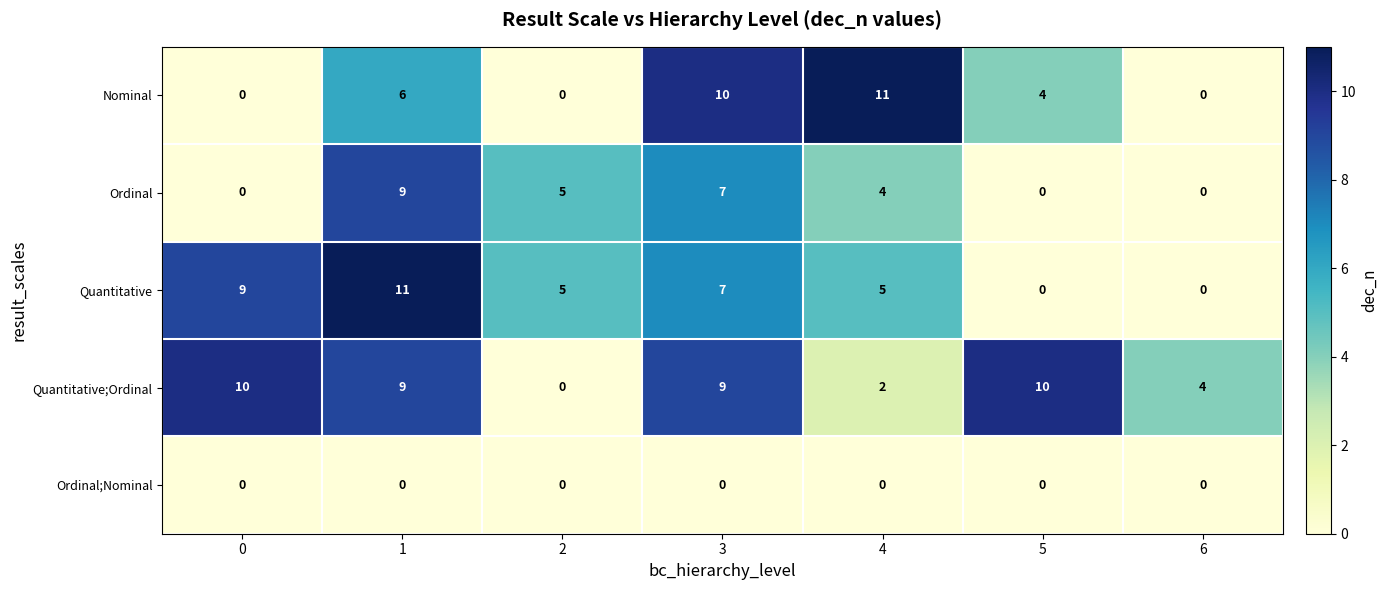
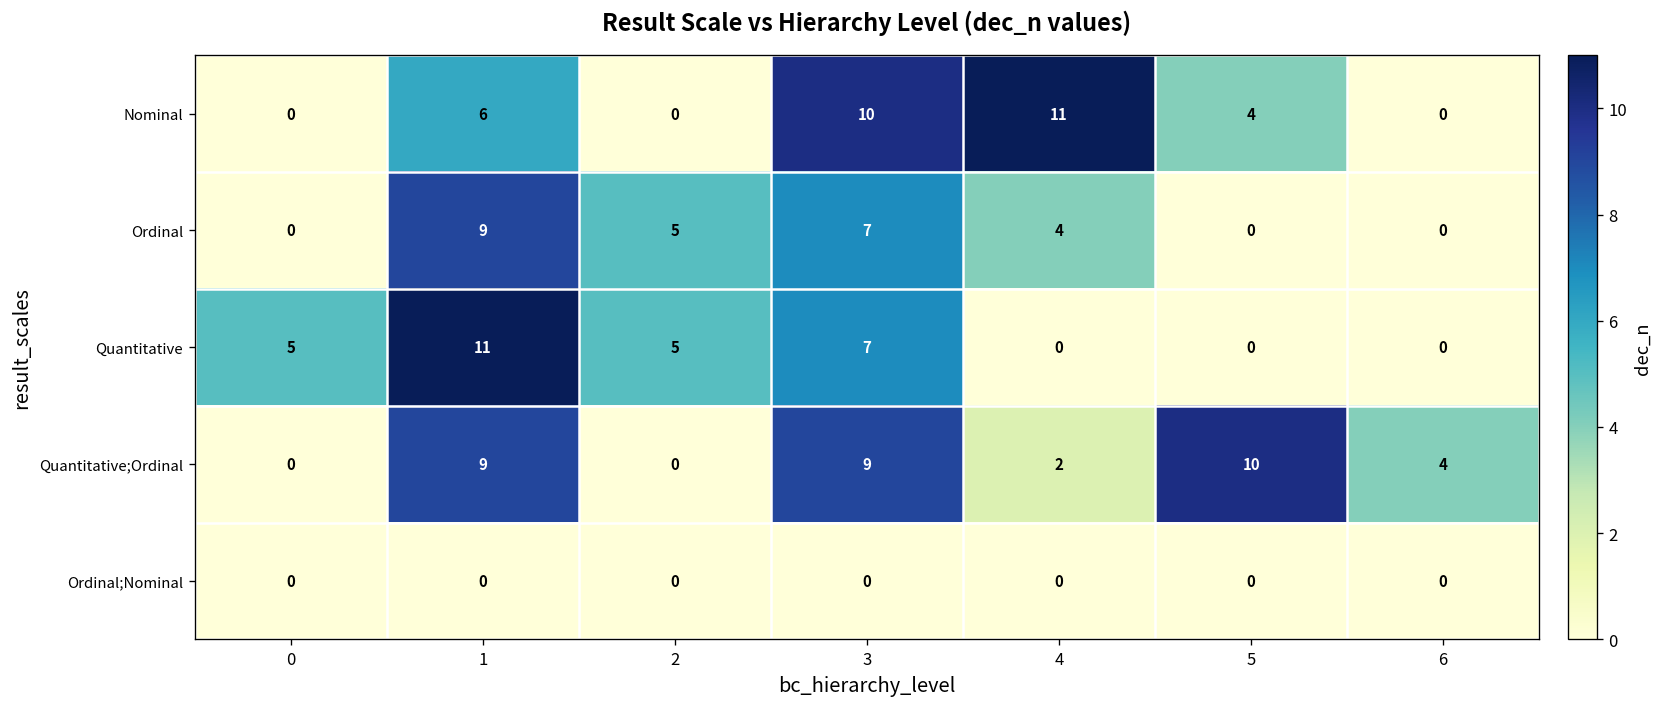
  {
    "Nominal": {
      "0": 0,
      "1": 6,
      "2": 0,
      "3": 10,
      "4": 11,
      "5": 4,
      "6": 0
    },
    "Ordinal": {
      "0": 0,
      "1": 9,
      "2": 5,
      "3": 7,
      "4": 4,
      "5": 0,
      "6": 0
    },
    "Quantitative": {
-     "0": 9,
+     "0": 5,
      "1": 11,
      "2": 5,
      "3": 7,
-     "4": 5,
+     "4": 0,
      "5": 0,
      "6": 0
    },
    "Quantitative;Ordinal": {
-     "0": 10,
+     "0": 0,
      "1": 9,
      "2": 0,
      "3": 9,
      "4": 2,
      "5": 10,
      "6": 4
    },
    "Ordinal;Nominal": {
      "0": 0,
      "1": 0,
      "2": 0,
      "3": 0,
      "4": 0,
      "5": 0,
      "6": 0
    }
  }
